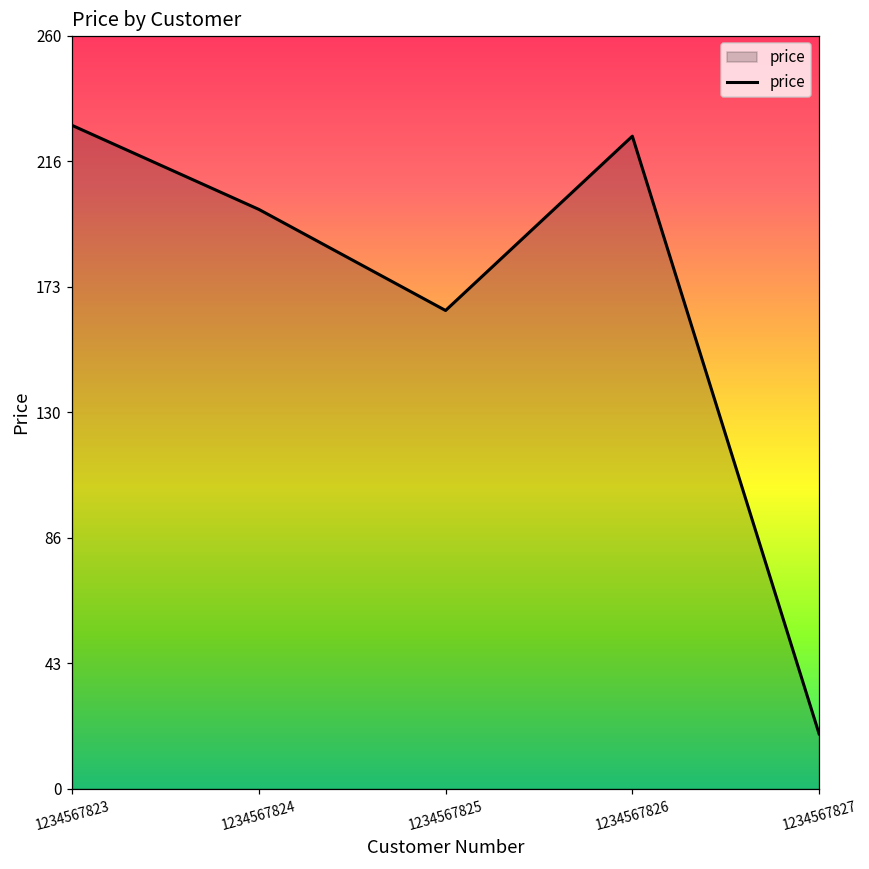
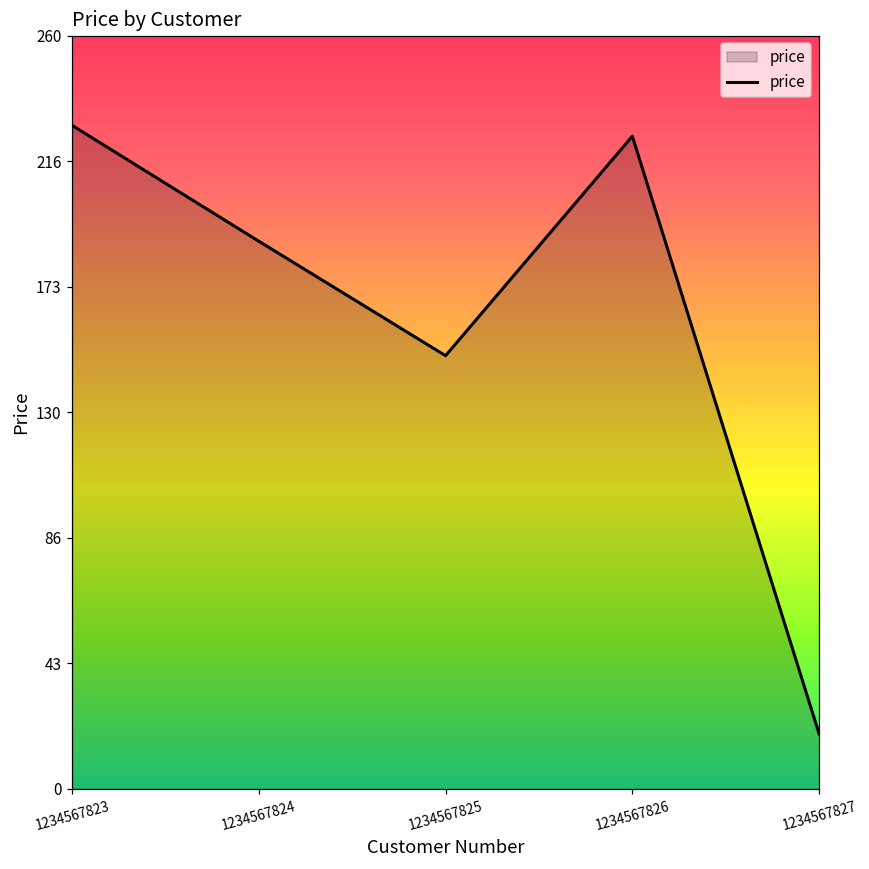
  {
    "1234567823": 229,
-   "1234567824": 200,
-   "1234567825": 165,
+   "1234567824": 189,
+   "1234567825": 150,
    "1234567826": 225,
    "1234567827": 19
  }
